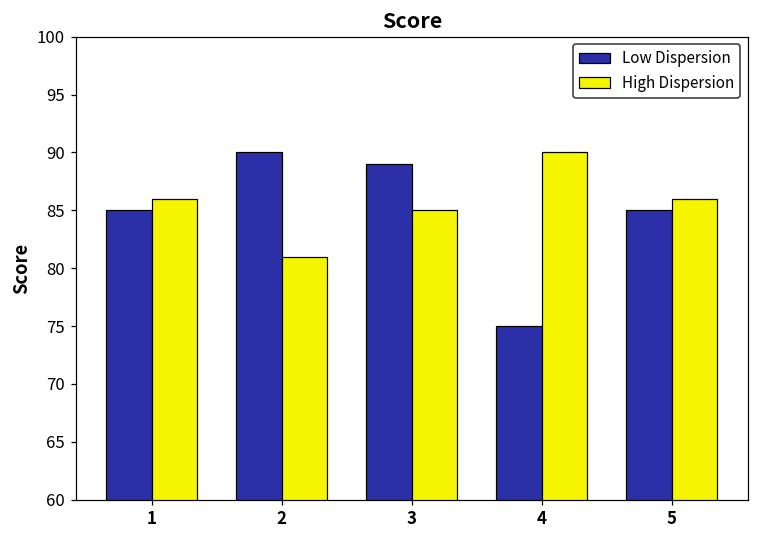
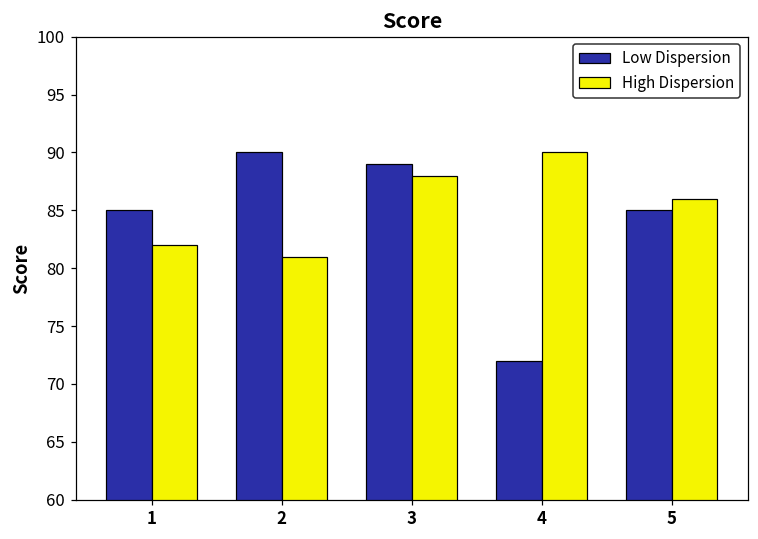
  {
    "Low Dispersion": {
      "1": 85,
      "2": 90,
      "3": 89,
-     "4": 75,
+     "4": 72,
      "5": 85
    },
    "High Dispersion": {
-     "1": 86,
+     "1": 82,
      "2": 81,
-     "3": 85,
+     "3": 88,
      "4": 90,
      "5": 86
    }
  }
